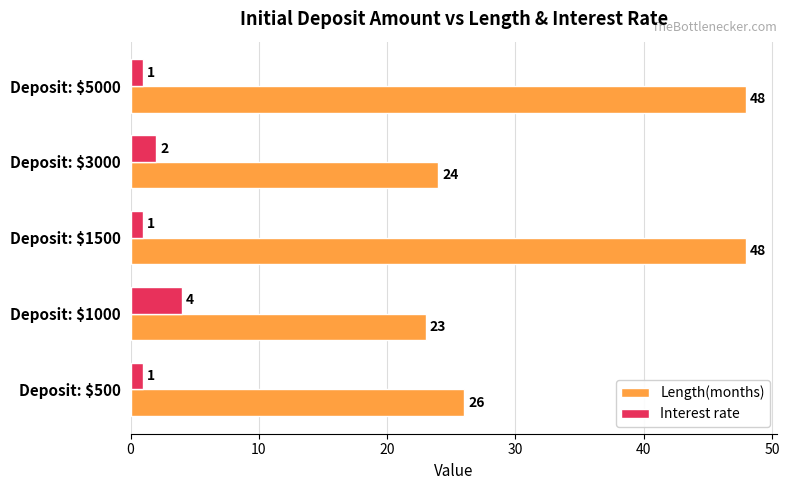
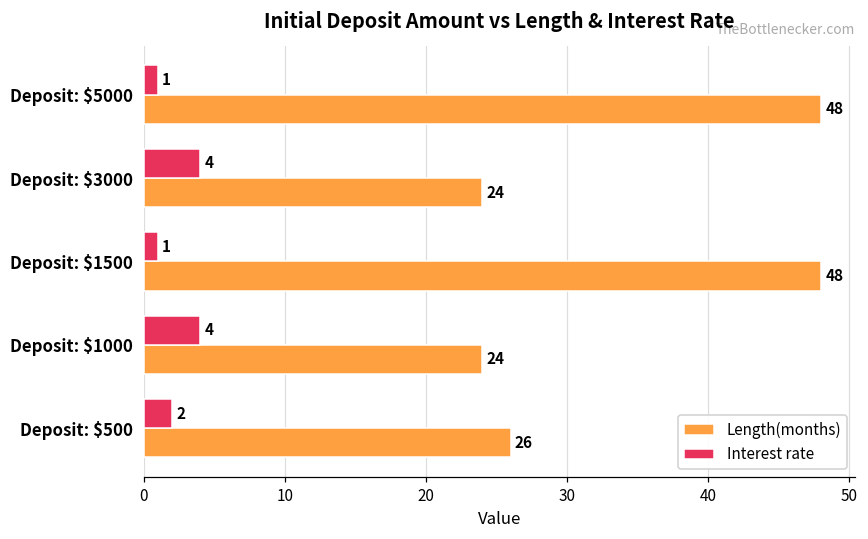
  {
    "Length(months)": {
      "Deposit: $5000": 48,
      "Deposit: $3000": 24,
      "Deposit: $1500": 48,
-     "Deposit: $1000": 23,
+     "Deposit: $1000": 24,
      "Deposit: $500": 26
    },
    "Interest rate": {
      "Deposit: $5000": 1,
-     "Deposit: $3000": 2,
+     "Deposit: $3000": 4,
      "Deposit: $1500": 1,
      "Deposit: $1000": 4,
-     "Deposit: $500": 1
+     "Deposit: $500": 2
    }
  }
